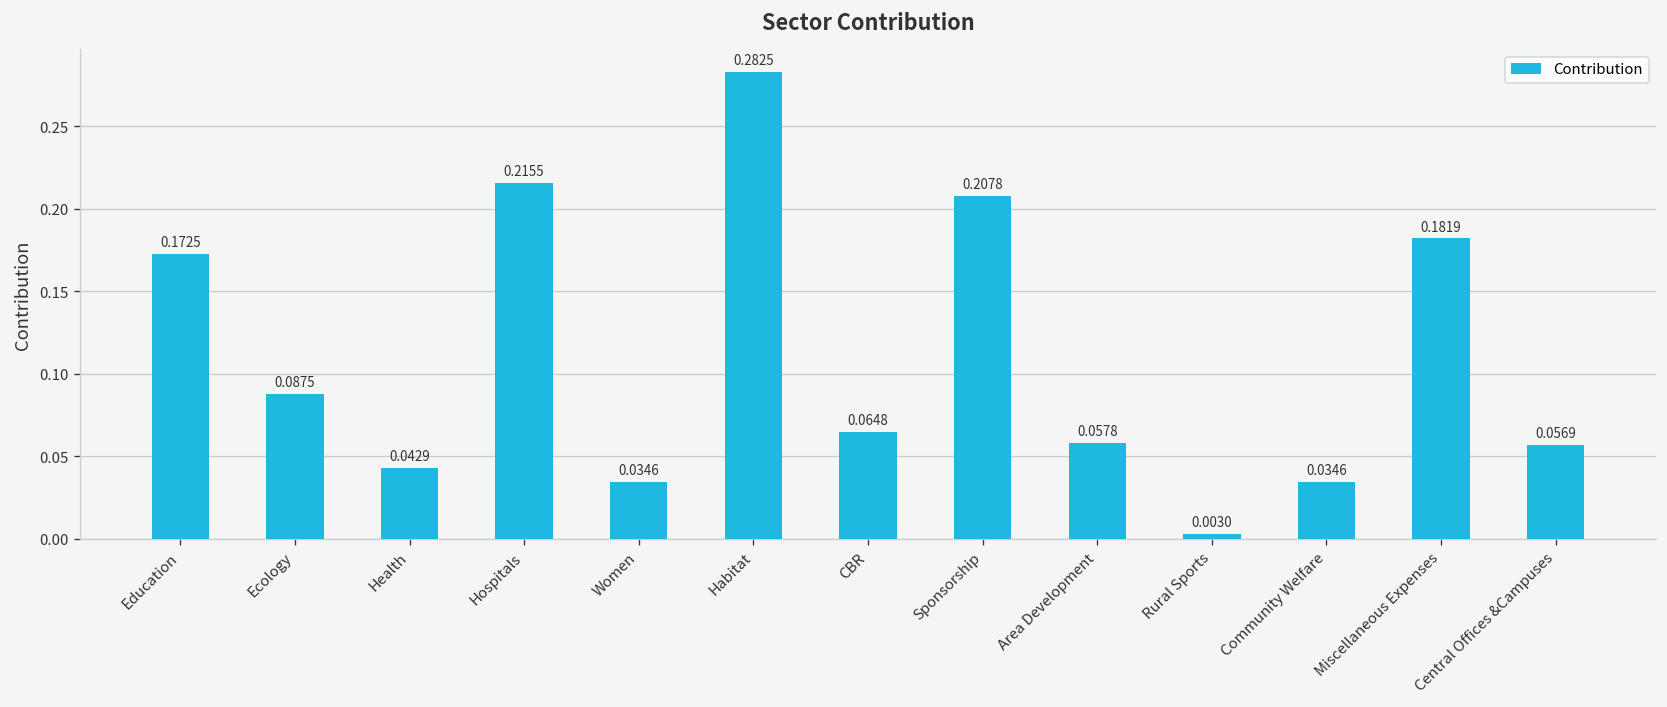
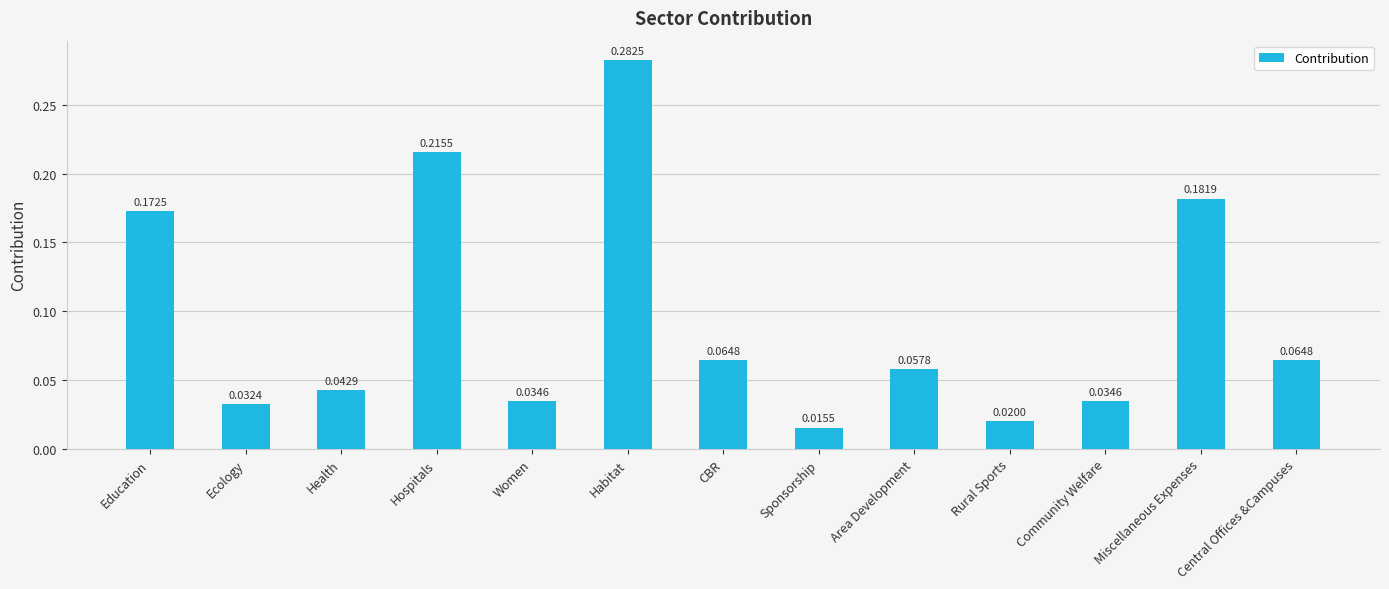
  {
    "Education": 0.1725,
-   "Ecology": 0.0875,
+   "Ecology": 0.0324,
    "Health": 0.0429,
    "Hospitals": 0.2155,
    "Women": 0.0346,
    "Habitat": 0.2825,
    "CBR": 0.0648,
-   "Sponsorship": 0.2078,
+   "Sponsorship": 0.0155,
    "Area Development": 0.0578,
-   "Rural Sports": 0.0030,
+   "Rural Sports": 0.0200,
    "Community Welfare": 0.0346,
    "Miscellaneous Expenses": 0.1819,
-   "Central Offices &Campuses": 0.0569
+   "Central Offices &Campuses": 0.0648
  }
